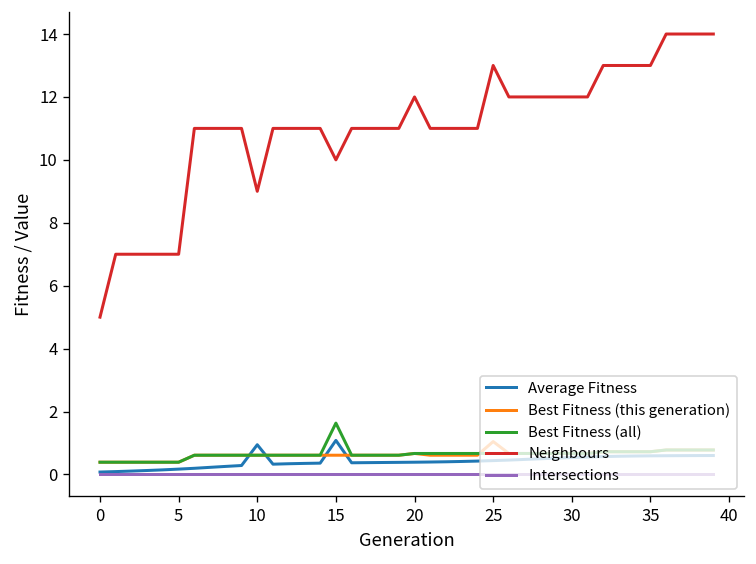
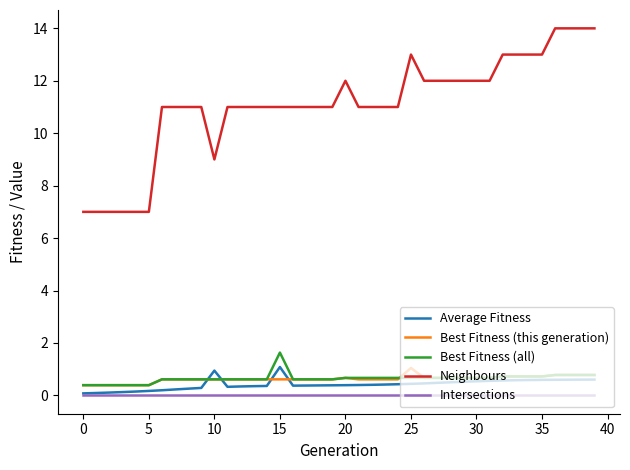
  {
    "Average Fitness": {
      "5": 0.2,
      "10": 1,
      "15": 1,
      "20": 0.4
    },
    "Best Fitness (this generation)": {
      "15": 0.6
    },
    "Best Fitness (all)": {
      "15": 1.6
    },
    "Neighbours": {
-     "0": 5,
+     "0": 7,
      "5": 7,
      "10": 9,
-     "15": 10,
+     "15": 11,
      "20": 12,
      "25": 13,
      "30": 12,
      "35": 13
    },
    "Intersections": {
      "5": 0,
      "10": 0,
      "15": 0,
      "20": 0
    }
  }
